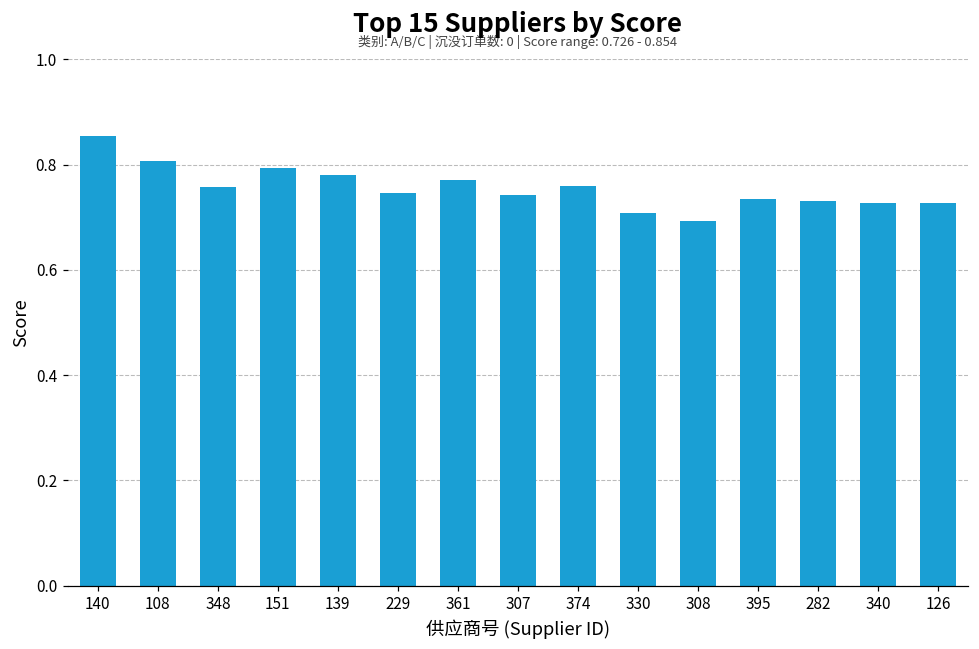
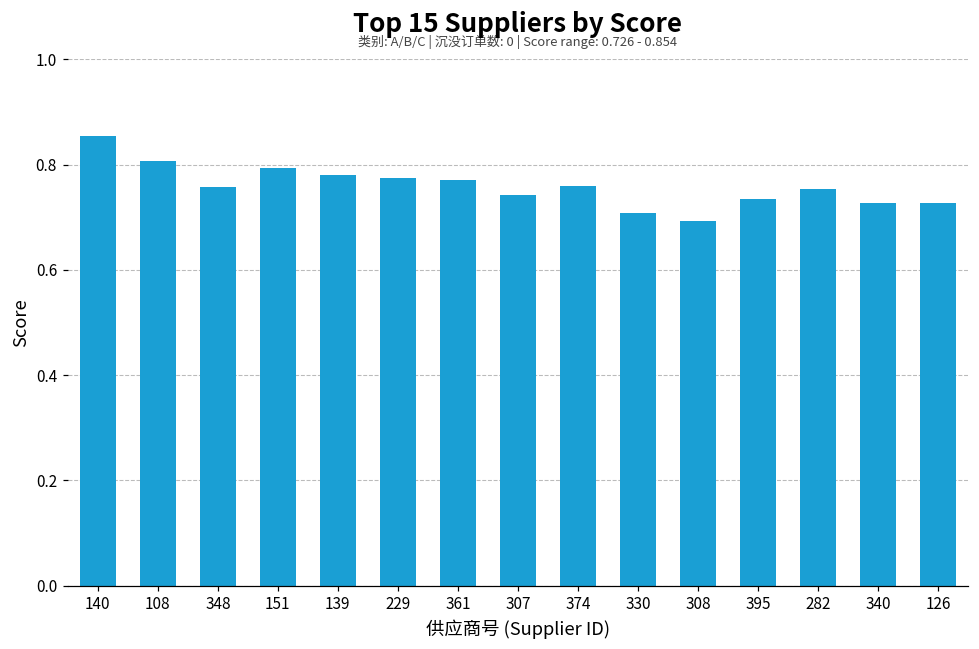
  {
    "140": 0.85,
    "108": 0.81,
    "348": 0.76,
    "151": 0.79,
    "139": 0.78,
-   "229": 0.75,
+   "229": 0.77,
    "361": 0.77,
    "307": 0.74,
    "374": 0.76,
    "330": 0.71,
    "308": 0.69,
    "395": 0.74,
-   "282": 0.73,
+   "282": 0.75,
    "340": 0.73,
    "126": 0.73
  }
